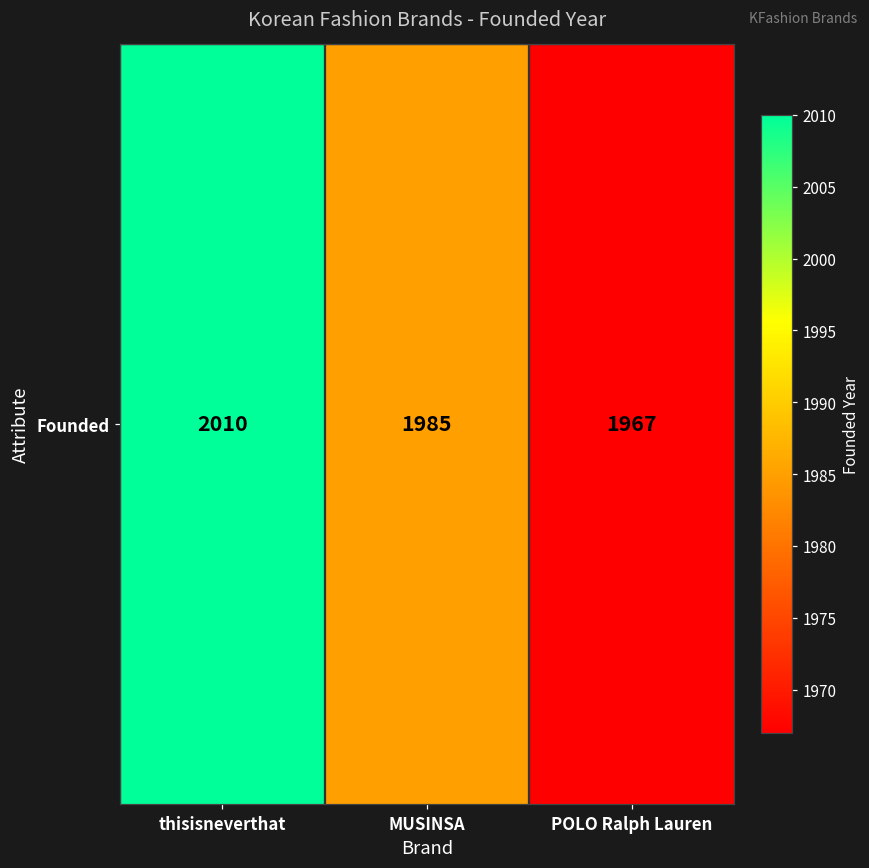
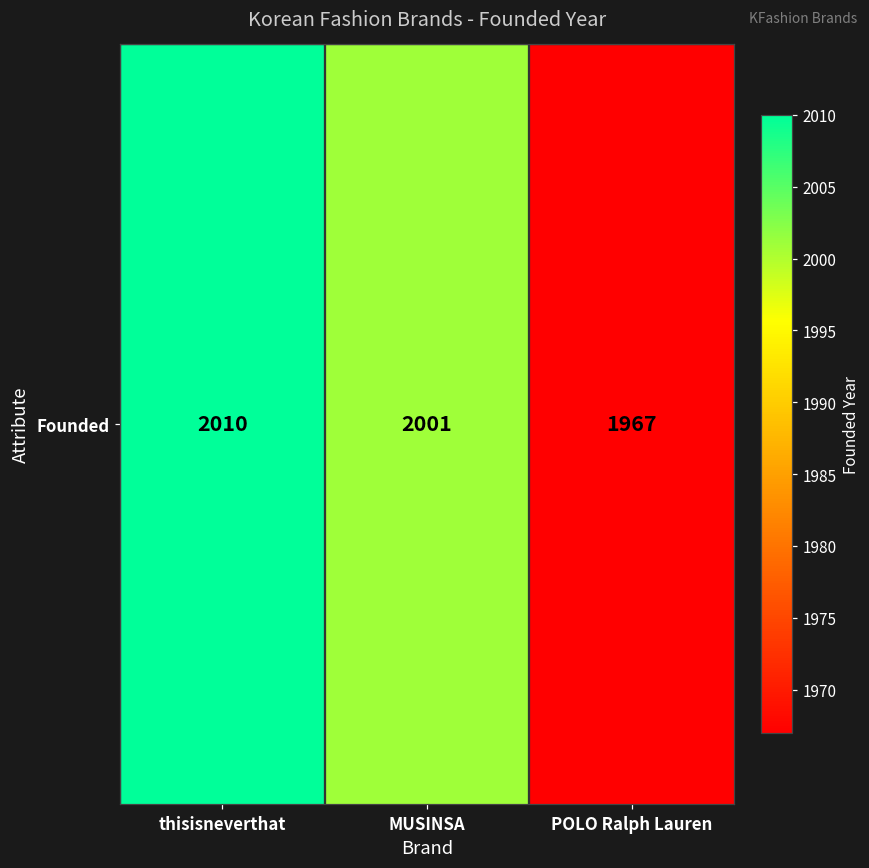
  {
    "Founded": {
      "thisisneverthat": 2010,
-     "MUSINSA": 1985,
+     "MUSINSA": 2001,
      "POLO Ralph Lauren": 1967
    }
  }
